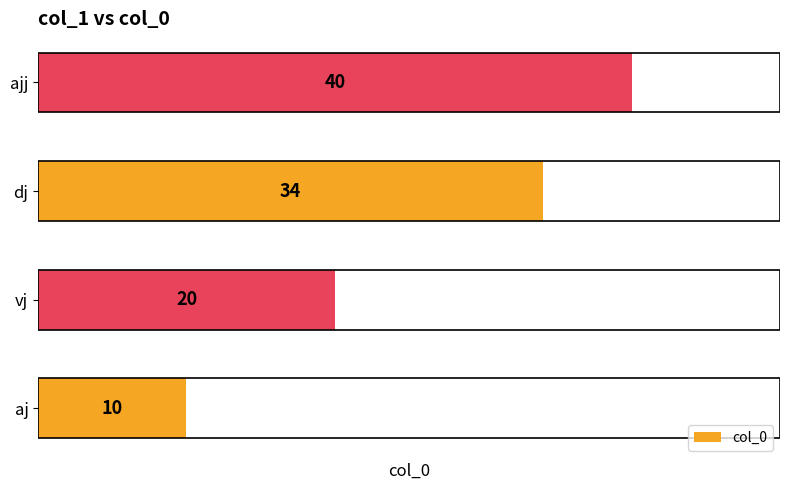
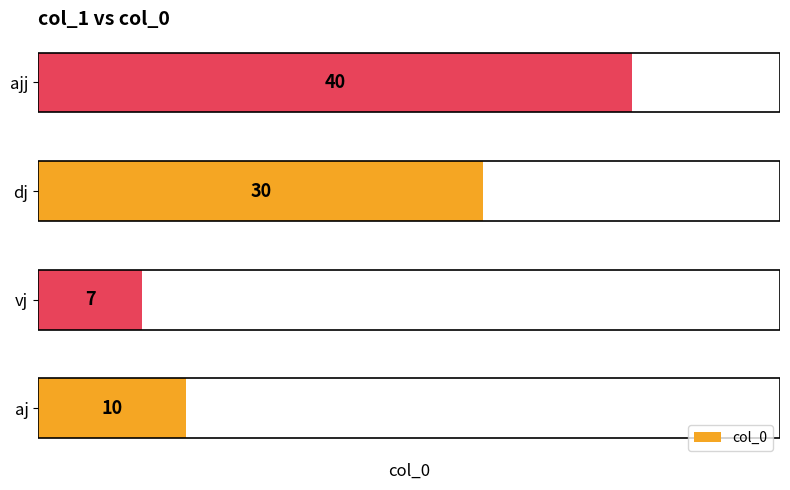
  {
    "ajj": 40,
-   "dj": 34,
-   "vj": 20,
+   "dj": 30,
+   "vj": 7,
    "aj": 10
  }
